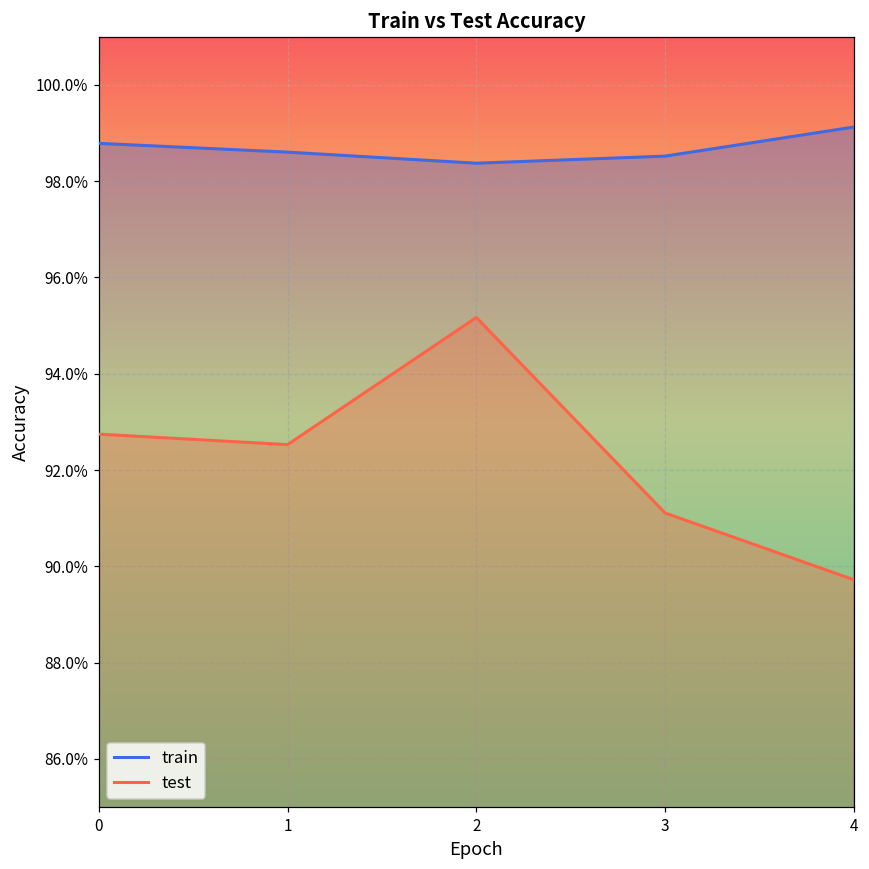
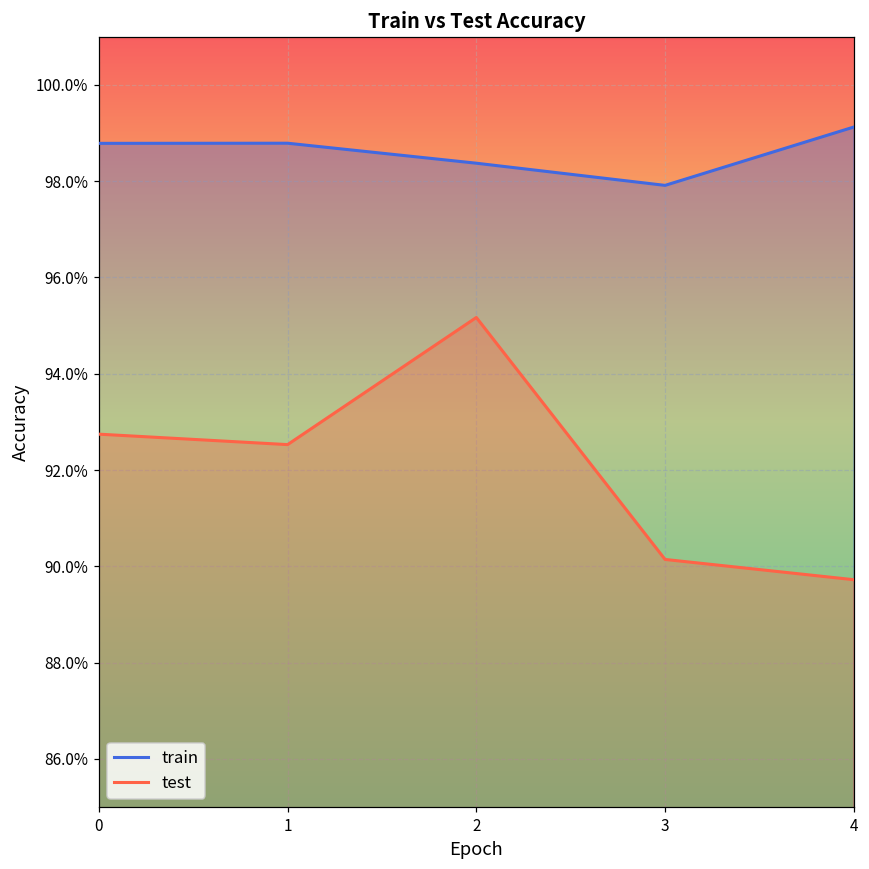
  {
    "train": {
      "0": "98.8%",
-     "1": "98.6%",
+     "1": "98.8%",
      "2": "98.4%",
-     "3": "98.5%",
+     "3": "97.9%",
      "4": "99.1%"
    },
    "test": {
      "0": "92.7%",
      "1": "92.5%",
      "2": "95.2%",
-     "3": "91.1%",
+     "3": "90.1%",
      "4": "89.7%"
    }
  }
